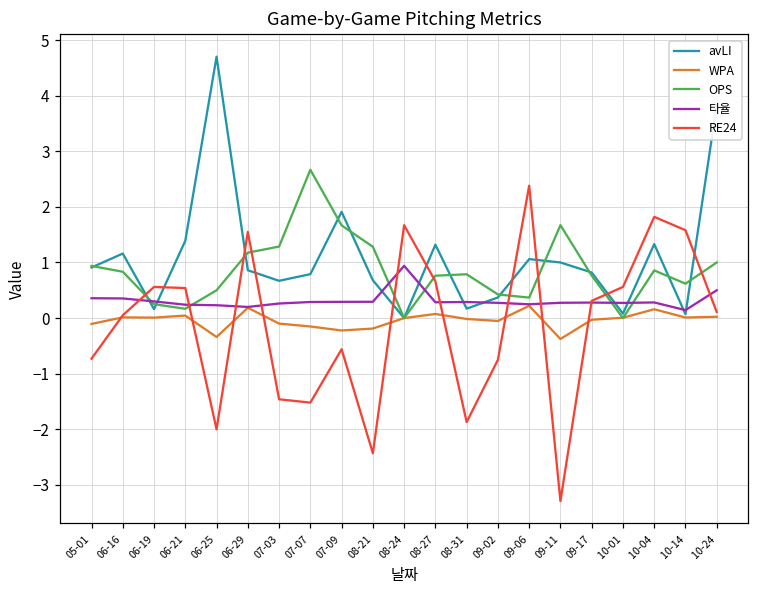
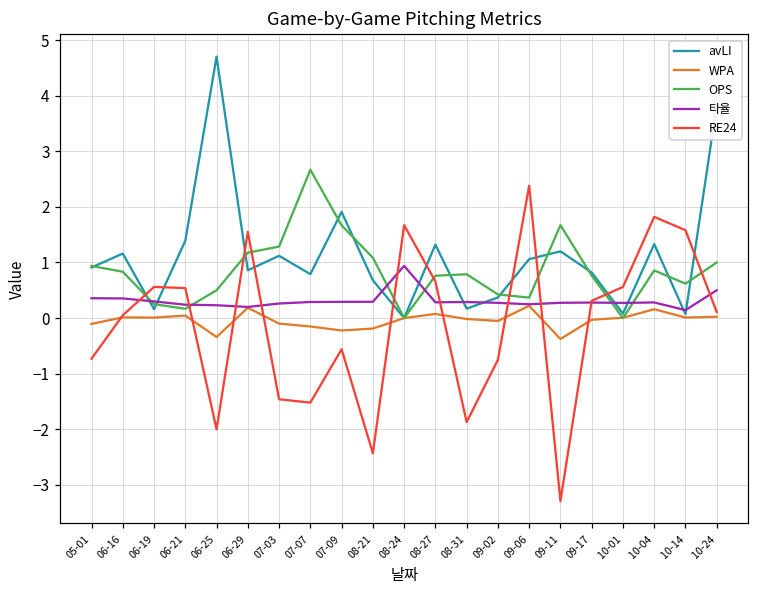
  {
    "avLI": {
      "06-16": 1.2,
      "06-19": 0.2,
      "06-21": 1.4,
      "06-25": 4.7,
      "06-29": 0.9,
-     "07-03": 0.7,
+     "07-03": 1.1,
      "07-07": 0.8,
      "07-09": 1.9,
      "08-21": 0.7,
      "08-27": 1.3,
      "08-31": 0.2,
      "09-02": 0.4,
      "09-06": 1.1,
-     "09-11": 1.0,
+     "09-11": 1.2,
      "09-17": 0.8,
      "10-01": 0.1,
      "10-04": 1.3,
      "10-14": 0.1
    },
    "WPA": {
      "05-01": -0.1,
      "06-19": 0.0,
      "06-21": 0.0,
      "06-25": -0.3,
      "07-03": -0.1,
      "07-07": -0.2,
      "07-09": -0.2,
      "08-21": -0.2,
      "08-27": 0.1,
      "08-31": 0.0,
      "09-02": -0.1,
      "09-11": -0.4,
      "09-17": 0.0,
      "10-04": 0.2,
      "10-14": 0.0,
      "10-24": 0.0
    },
    "OPS": {
      "06-16": 0.8,
      "06-21": 0.2,
      "06-25": 0.5,
      "06-29": 1.2,
      "07-03": 1.3,
      "07-07": 2.7,
      "07-09": 1.7,
-     "08-21": 1.3,
+     "08-21": 1.1,
      "08-27": 0.8,
      "08-31": 0.8,
      "09-02": 0.4,
      "09-06": 0.4,
      "09-11": 1.7,
      "09-17": 0.8,
      "10-04": 0.9,
      "10-14": 0.6,
      "10-24": 1.0
    },
    "타율": {
      "05-01": 0.4,
      "06-16": 0.4,
      "06-21": 0.2,
      "06-25": 0.2,
      "07-03": 0.3,
      "07-07": 0.3,
      "07-09": 0.3,
      "08-21": 0.3,
      "08-24": 0.9,
      "08-27": 0.3,
      "08-31": 0.3,
      "09-02": 0.3,
      "09-11": 0.3,
      "10-01": 0.3,
      "10-04": 0.3,
      "10-14": 0.1,
      "10-24": 0.5
    },
    "RE24": {
      "05-01": -0.7,
      "06-19": 0.6,
      "06-21": 0.5,
      "06-25": -2.0,
      "06-29": 1.6,
      "07-03": -1.5,
      "07-07": -1.5,
      "07-09": -0.6,
      "08-21": -2.4,
      "08-24": 1.7,
      "08-27": 0.7,
      "08-31": -1.9,
      "09-02": -0.8,
      "09-06": 2.4,
      "09-11": -3.3,
      "10-01": 0.6,
      "10-04": 1.8,
      "10-14": 1.6,
      "10-24": 0.1
    }
  }
